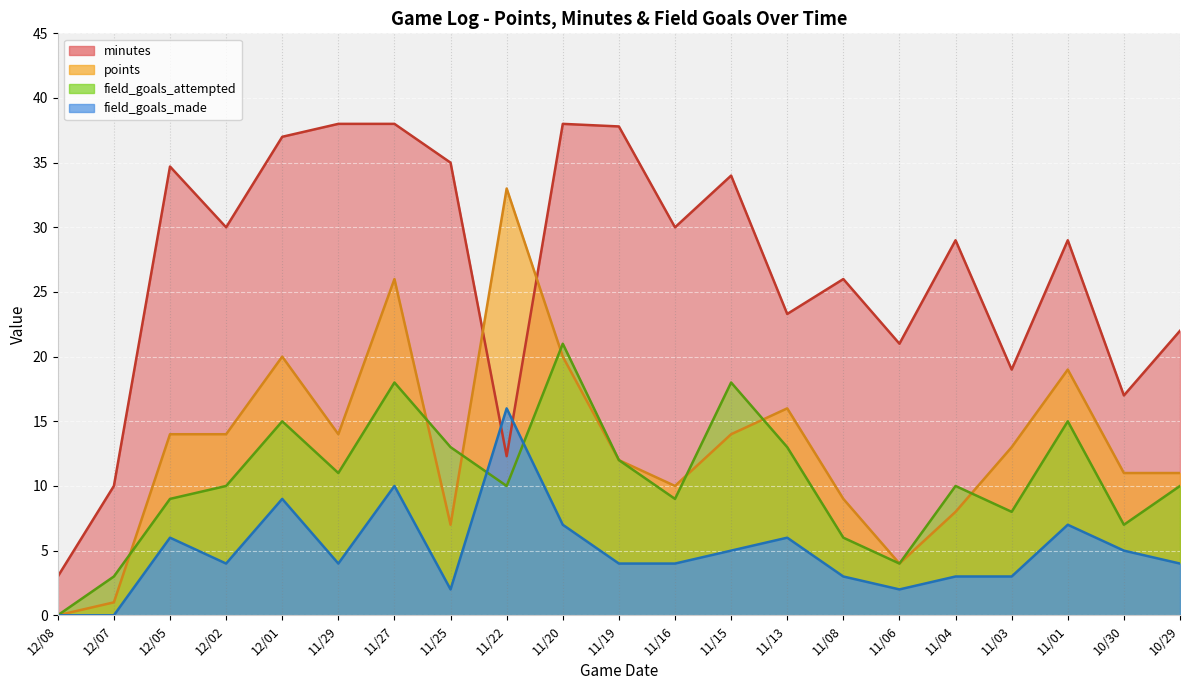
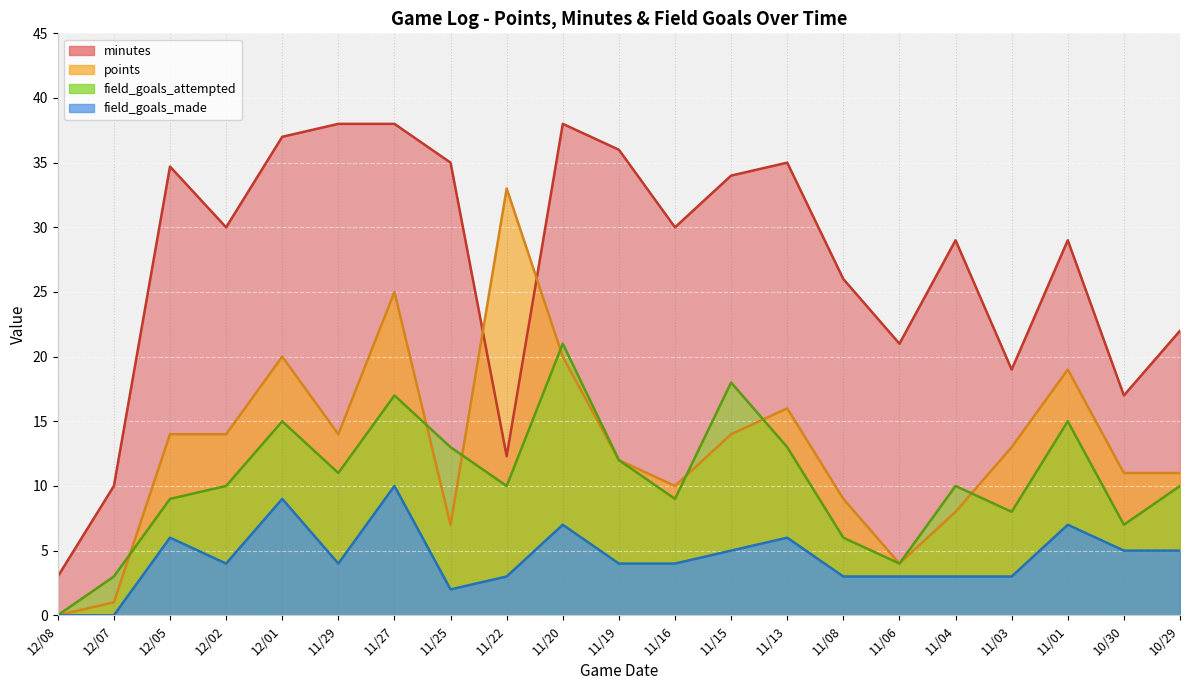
  {
    "minutes": {
      "12/08": 3.0,
      "12/07": 10.0,
      "12/05": 34.7,
      "12/02": 30.0,
      "12/01": 37.0,
      "11/29": 38.0,
      "11/27": 38.0,
      "11/25": 35.0,
      "11/22": 12.3,
      "11/20": 38.0,
-     "11/19": 37.8,
+     "11/19": 36.0,
      "11/16": 30.0,
      "11/15": 34.0,
-     "11/13": 23.3,
+     "11/13": 35.0,
      "11/08": 26.0,
      "11/06": 21.0,
      "11/04": 29.0,
      "11/03": 19.0,
      "11/01": 29.0,
      "10/30": 17.0,
      "10/29": 22.0
    },
    "points": {
      "12/07": 1,
      "12/05": 14,
      "12/02": 14,
      "12/01": 20,
      "11/29": 14,
-     "11/27": 26,
+     "11/27": 25,
      "11/25": 7,
      "11/22": 33,
      "11/20": 20,
      "11/16": 10,
      "11/15": 14,
      "11/13": 16,
      "11/08": 9,
      "11/04": 8,
      "11/03": 13,
      "11/01": 19,
      "10/30": 11,
      "10/29": 11
    },
    "field_goals_attempted": {
      "12/07": 3,
      "12/05": 9,
      "12/02": 10,
      "12/01": 15,
      "11/29": 11,
-     "11/27": 18,
+     "11/27": 17,
      "11/25": 13,
      "11/22": 10,
      "11/20": 21,
      "11/16": 9,
      "11/15": 18,
      "11/13": 13,
      "11/08": 6,
      "11/04": 10,
      "11/03": 8,
      "11/01": 15,
      "10/30": 7,
      "10/29": 10
    },
    "field_goals_made": {
      "12/07": 0,
      "12/05": 6,
      "12/02": 4,
      "12/01": 9,
      "11/29": 4,
      "11/27": 10,
      "11/25": 2,
-     "11/22": 16,
+     "11/22": 3,
      "11/20": 7,
      "11/19": 4,
      "11/16": 4,
      "11/15": 5,
      "11/13": 6,
      "11/08": 3,
-     "11/06": 2,
+     "11/06": 3,
      "11/04": 3,
      "11/03": 3,
      "11/01": 7,
      "10/30": 5,
-     "10/29": 4
+     "10/29": 5
    }
  }
